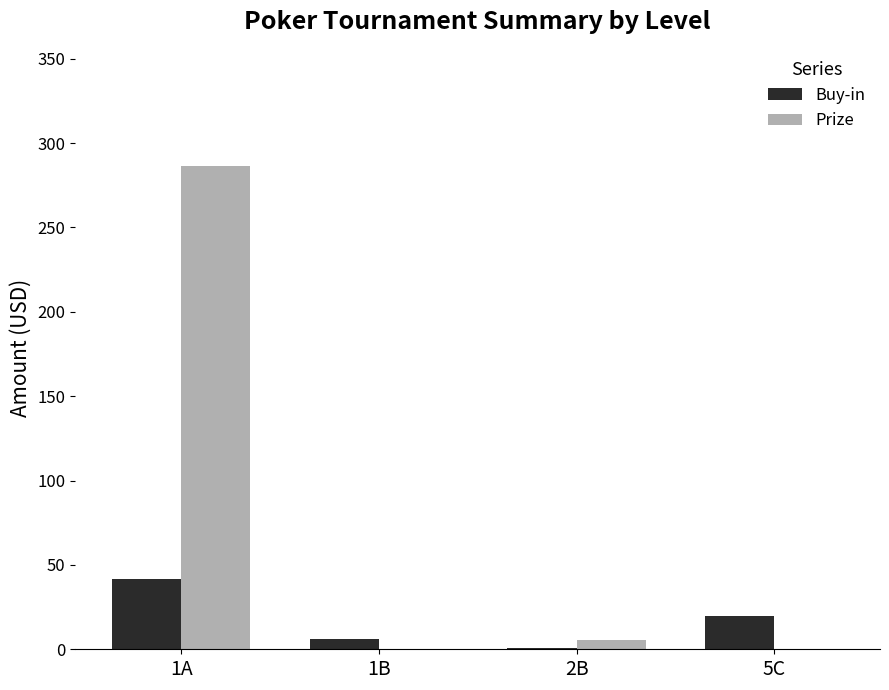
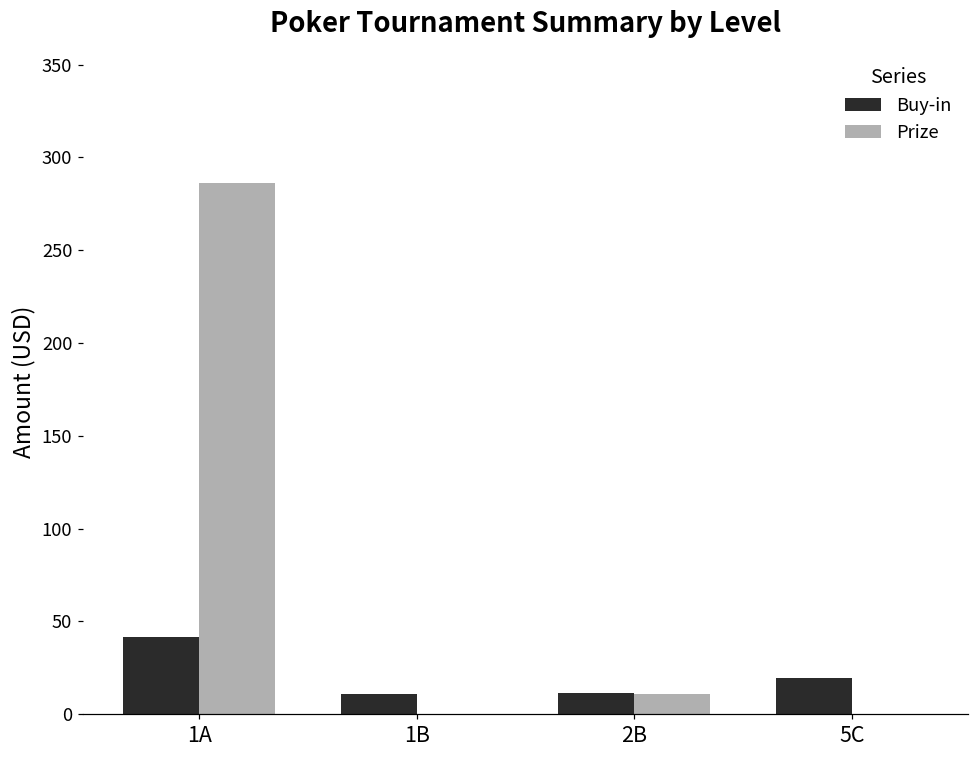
  {
    "Buy-in": {
      "1A": 41,
-     "1B": 6,
-     "2B": 1,
+     "1B": 11,
+     "2B": 11,
      "5C": 20
    },
    "Prize": {
      "1A": 286,
      "1B": 0,
-     "2B": 5,
+     "2B": 11,
      "5C": 0
    }
  }
